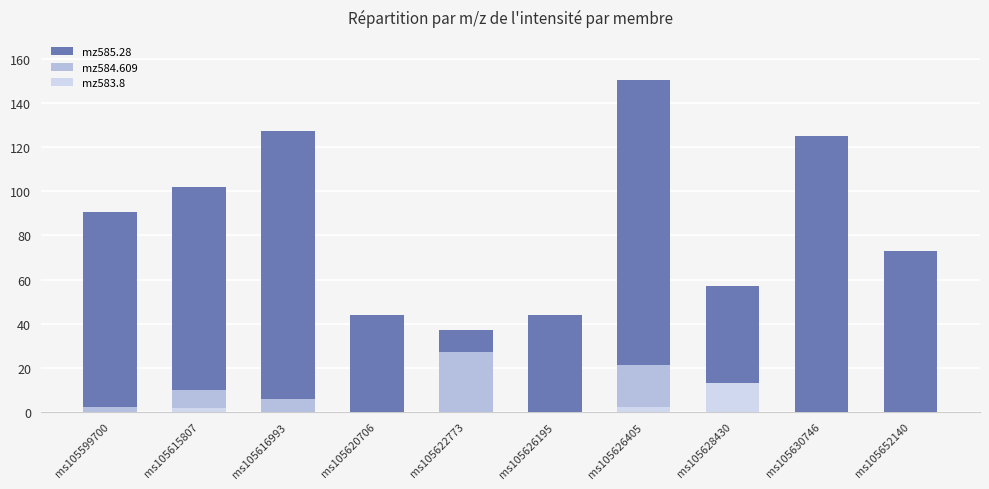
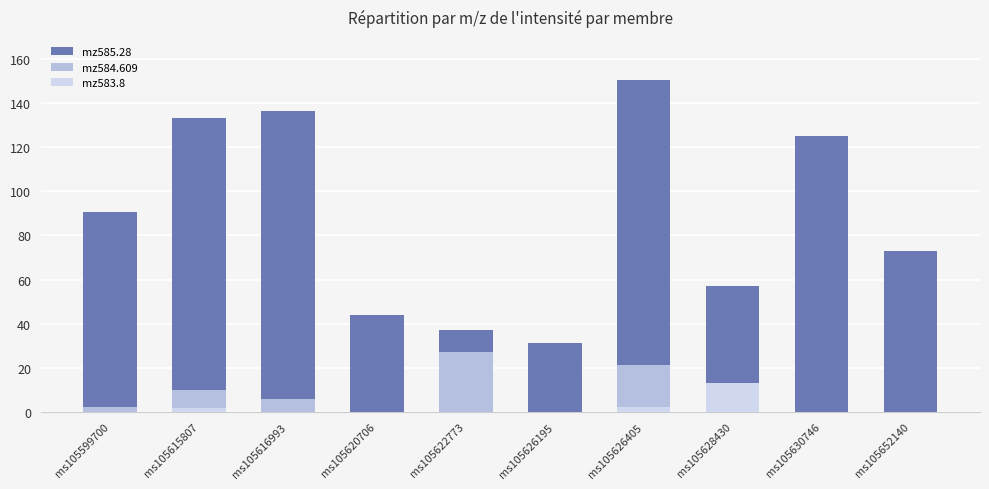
  {
    "mz585.28": {
      "ms105599700": 90,
-     "ms105615807": 102,
-     "ms105616993": 127,
+     "ms105615807": 133,
+     "ms105616993": 136,
      "ms105620706": 44,
      "ms105622773": 37,
-     "ms105626195": 44,
+     "ms105626195": 31,
      "ms105626405": 150,
      "ms105628430": 57,
      "ms105630746": 125,
      "ms105652140": 73
    }
  }
